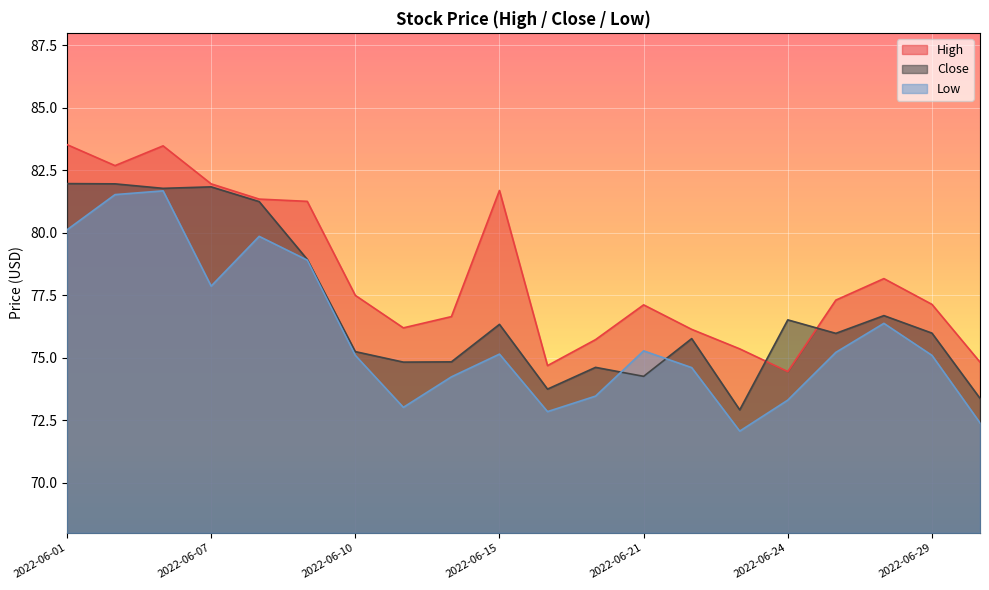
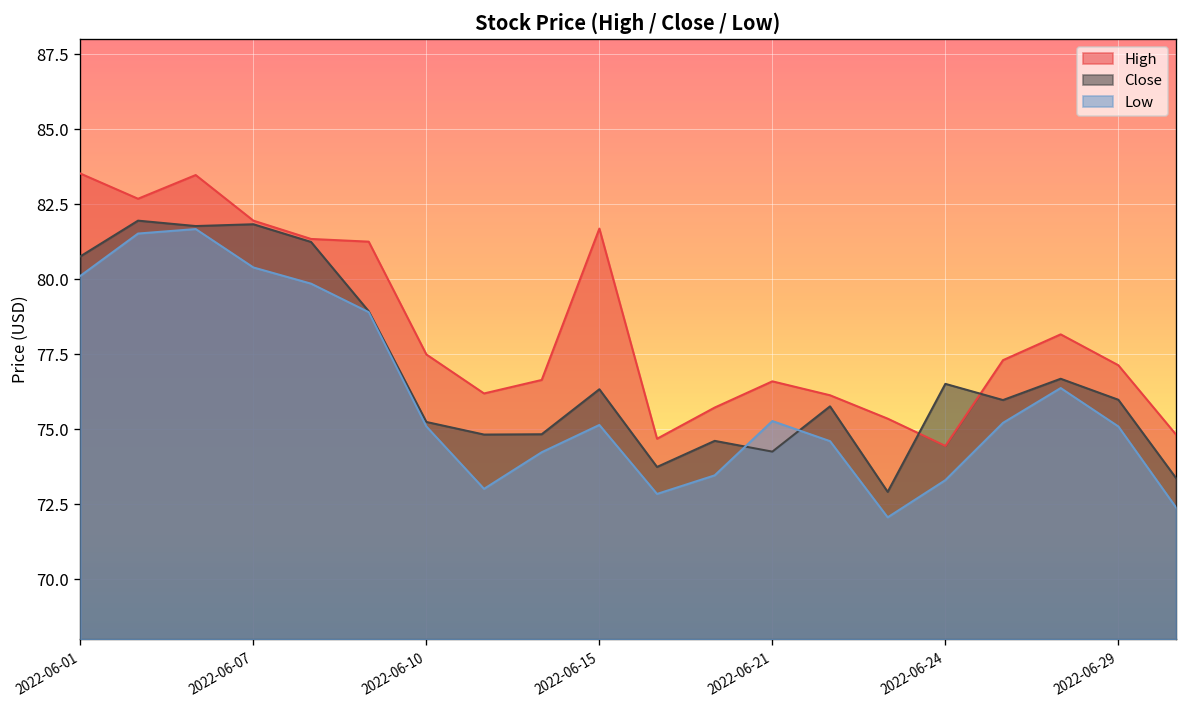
  {
    "High": {
      "2022-06-01": 83.5,
      "2022-06-07": 82.0,
      "2022-06-10": 77.5,
      "2022-06-15": 81.7,
-     "2022-06-21": 77.1,
+     "2022-06-21": 76.6,
      "2022-06-24": 74.5,
      "2022-06-29": 77.1
    },
    "Close": {
-     "2022-06-01": 82.0,
+     "2022-06-01": 80.8,
      "2022-06-07": 81.8,
      "2022-06-10": 75.3,
      "2022-06-15": 76.3,
      "2022-06-21": 74.3,
      "2022-06-24": 76.5,
      "2022-06-29": 76.0
    },
    "Low": {
      "2022-06-01": 80.1,
-     "2022-06-07": 77.9,
+     "2022-06-07": 80.4,
      "2022-06-10": 75.1,
      "2022-06-15": 75.2,
      "2022-06-21": 75.3,
      "2022-06-24": 73.3,
      "2022-06-29": 75.1
    }
  }
